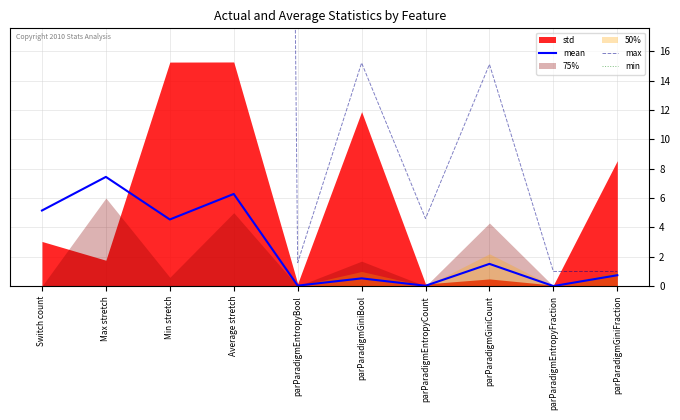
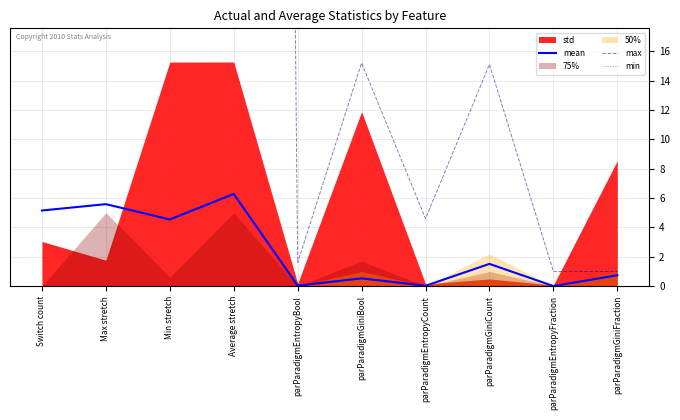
  {
    "mean": {
      "Switch count": 5.2,
-     "Max stretch": 7.4,
+     "Max stretch": 5.6,
      "Min stretch": 4.5,
      "Average stretch": 6.3,
      "parParadigmGiniBool": 0.5,
      "parParadigmGiniCount": 1.5,
      "parParadigmGiniFraction": 0.7
    },
    "std": {
      "Switch count": 3.0,
      "Max stretch": 1.8,
      "Min stretch": 15.3,
      "Average stretch": 15.3,
      "parParadigmGiniBool": 11.9,
      "parParadigmGiniCount": 0.5,
      "parParadigmGiniFraction": 8.5
    },
    "75%": {
-     "Max stretch": 6,
+     "Max stretch": 5,
      "Min stretch": 0.6,
      "Average stretch": 5.0,
      "parParadigmGiniBool": 1.7,
-     "parParadigmGiniCount": 4.3
+     "parParadigmGiniCount": 1.0
    },
    "max": {
      "parParadigmEntropyBool": 1.6,
      "parParadigmGiniBool": 15.2,
      "parParadigmEntropyCount": 4.6,
      "parParadigmGiniCount": 15.1,
      "parParadigmEntropyFraction": 1.0
    },
    "min": {
      "parParadigmGiniBool": 0.0,
      "parParadigmGiniCount": 0.0,
      "parParadigmGiniFraction": 0.0
    },
    "50%": {
      "parParadigmGiniBool": 1.0,
      "parParadigmGiniCount": 2.2
    }
  }
